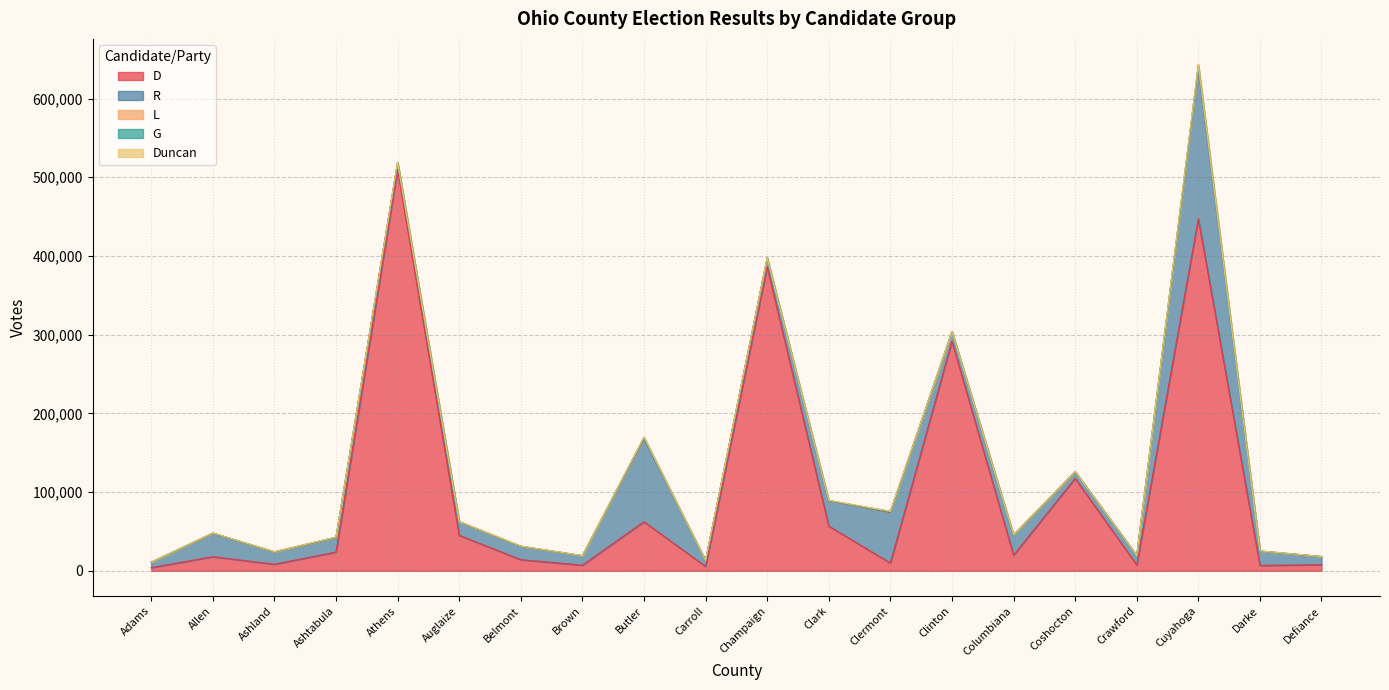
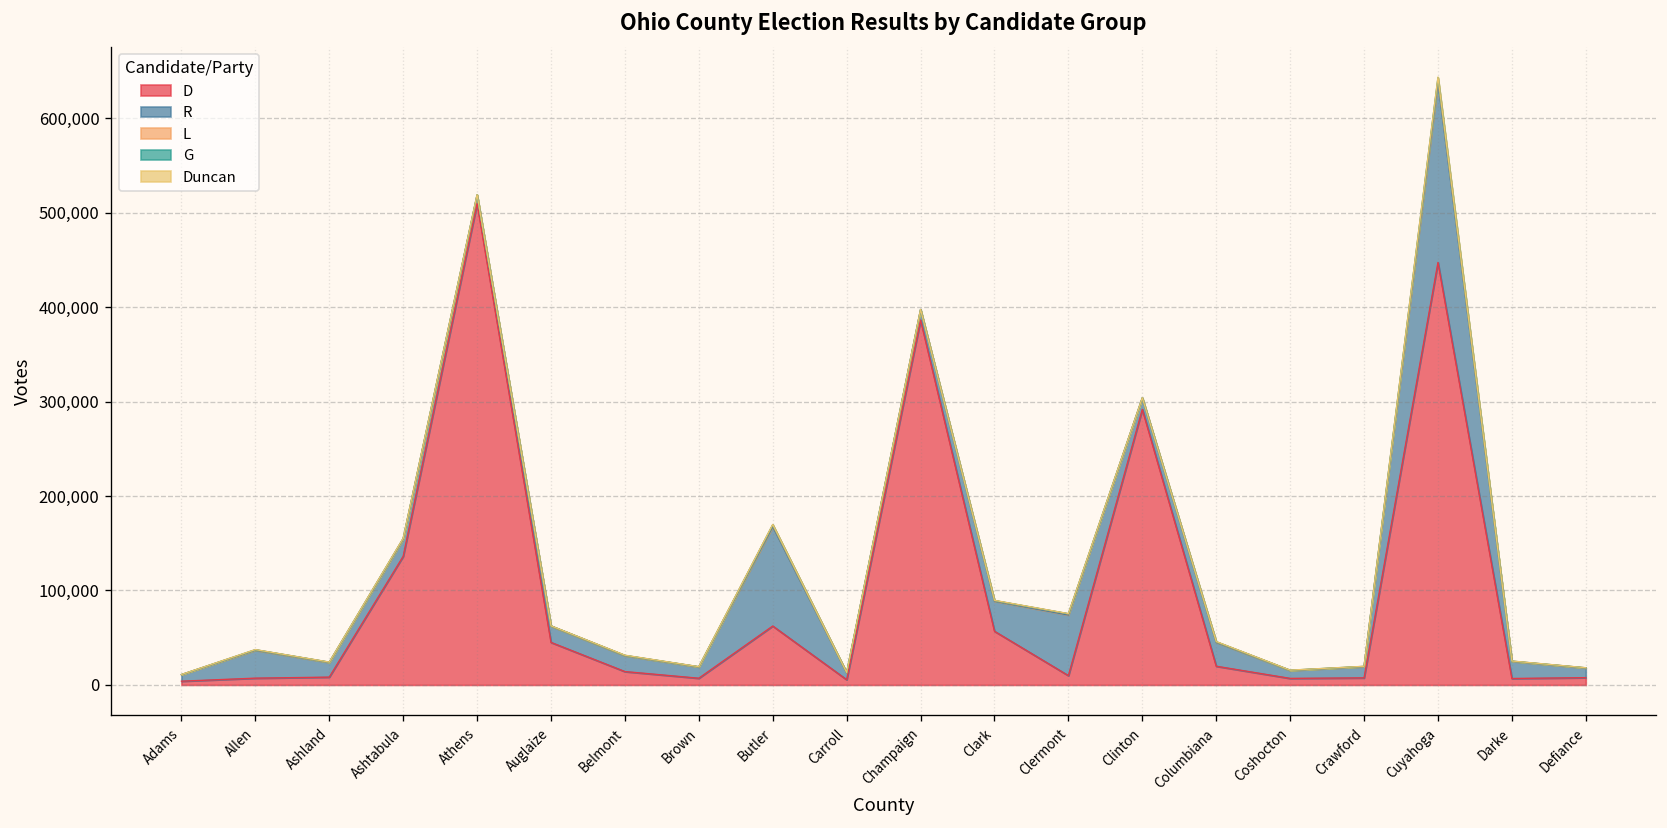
  {
    "D": {
      "Adams": "0",
-     "Allen": "20,000",
+     "Allen": "10,000",
      "Ashland": "10,000",
-     "Ashtabula": "20,000",
+     "Ashtabula": "140,000",
      "Athens": "510,000",
      "Auglaize": "50,000",
      "Belmont": "10,000",
      "Brown": "10,000",
      "Butler": "60,000",
      "Carroll": "10,000",
      "Champaign": "390,000",
      "Clark": "60,000",
      "Clermont": "10,000",
      "Clinton": "290,000",
      "Columbiana": "20,000",
-     "Coshocton": "120,000",
+     "Coshocton": "10,000",
      "Crawford": "10,000",
      "Cuyahoga": "450,000",
      "Darke": "10,000",
      "Defiance": "10,000"
    }
  }
